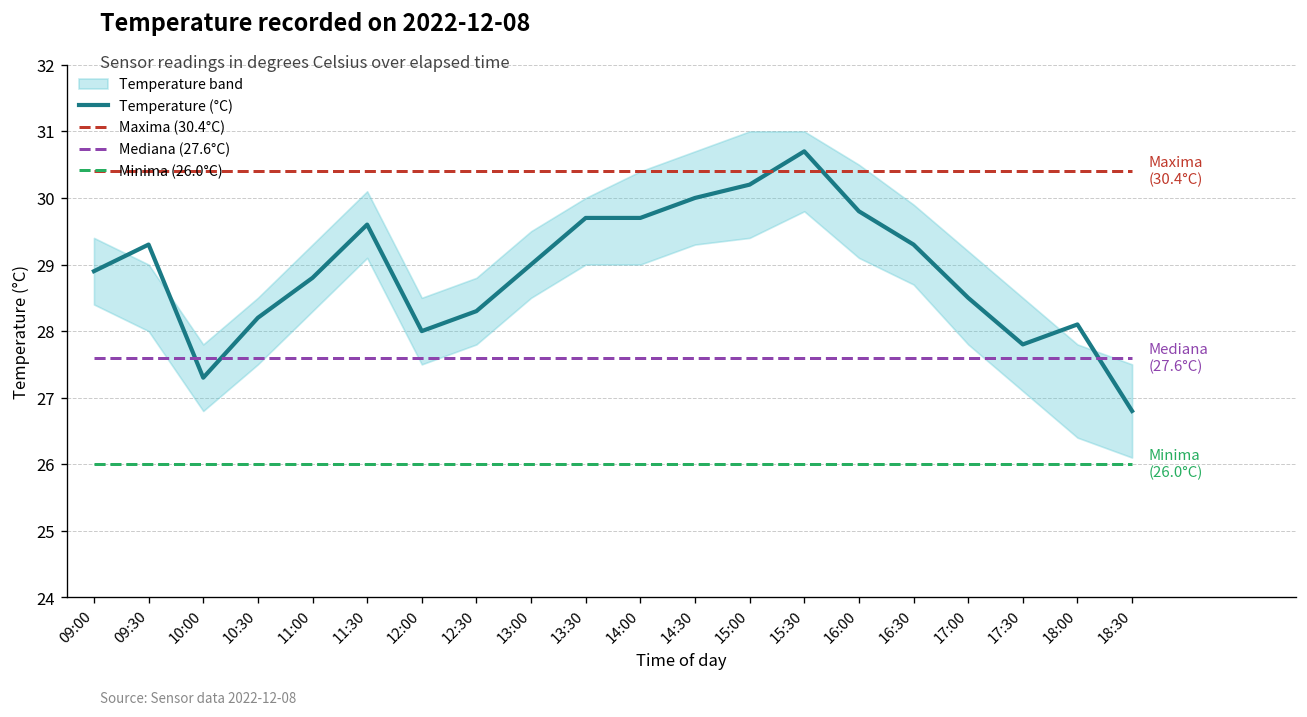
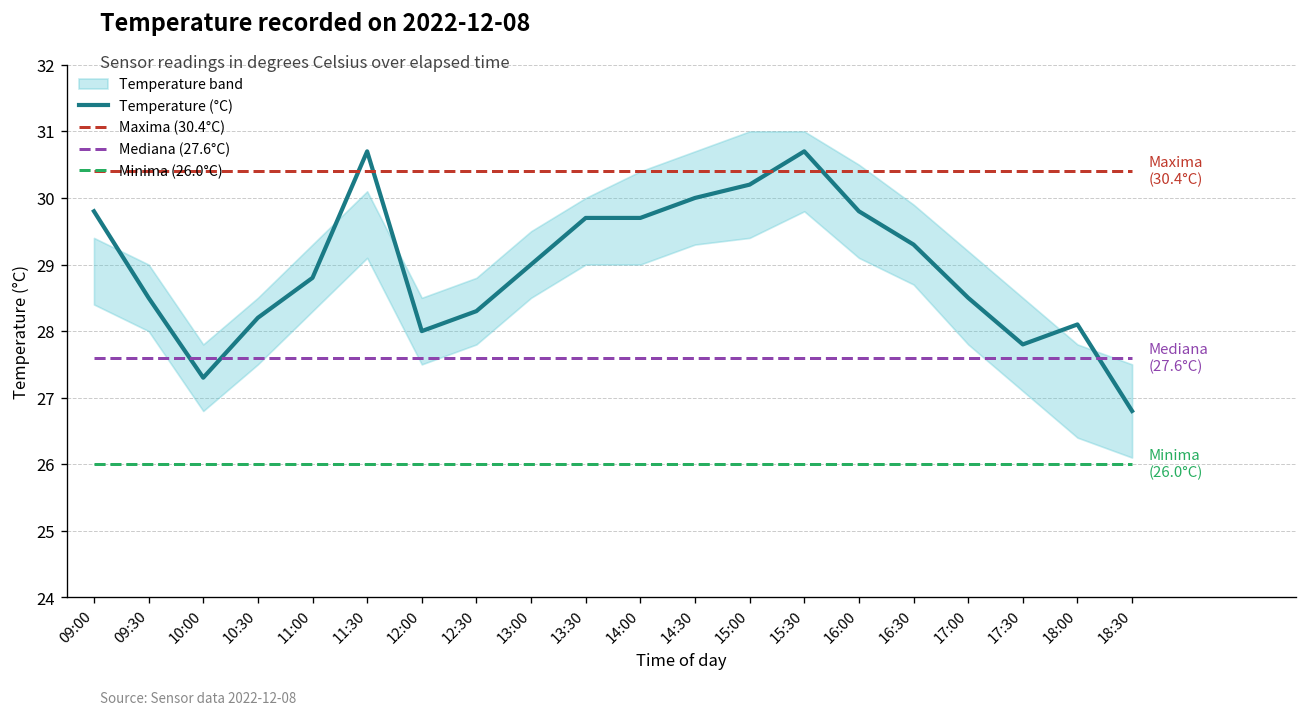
  {
    "Temperature (°C)": {
-     "09:00": "28.9",
-     "09:30": "29.3",
+     "09:00": "29.8",
+     "09:30": "28.5",
      "10:00": "27.3",
      "10:30": "28.2",
      "11:00": "28.8",
-     "11:30": "29.6",
+     "11:30": "30.7",
      "12:00": "28.0",
      "12:30": "28.3",
      "13:00": "29.0",
      "13:30": "29.7",
      "14:00": "29.7",
      "14:30": "30.0",
      "15:00": "30.2",
      "15:30": "30.7",
      "16:00": "29.8",
      "16:30": "29.3",
      "17:00": "28.5",
      "17:30": "27.8",
      "18:00": "28.1",
      "18:30": "26.8"
    },
    "Maxima (30.4°C)": {
      "18:30": "(30.4°C)"
    },
    "Mediana (27.6°C)": {
      "18:30": "(27.6°C)"
    },
    "Minima (26.0°C)": {
      "18:30": "(26.0°C)"
    }
  }
